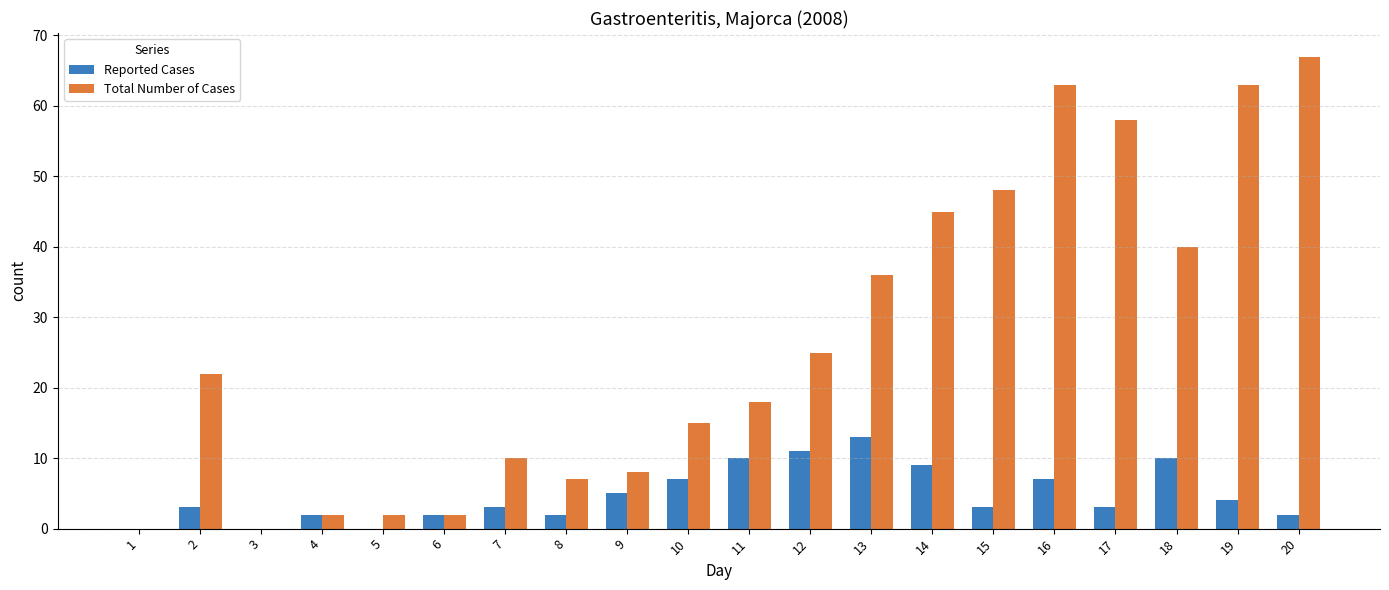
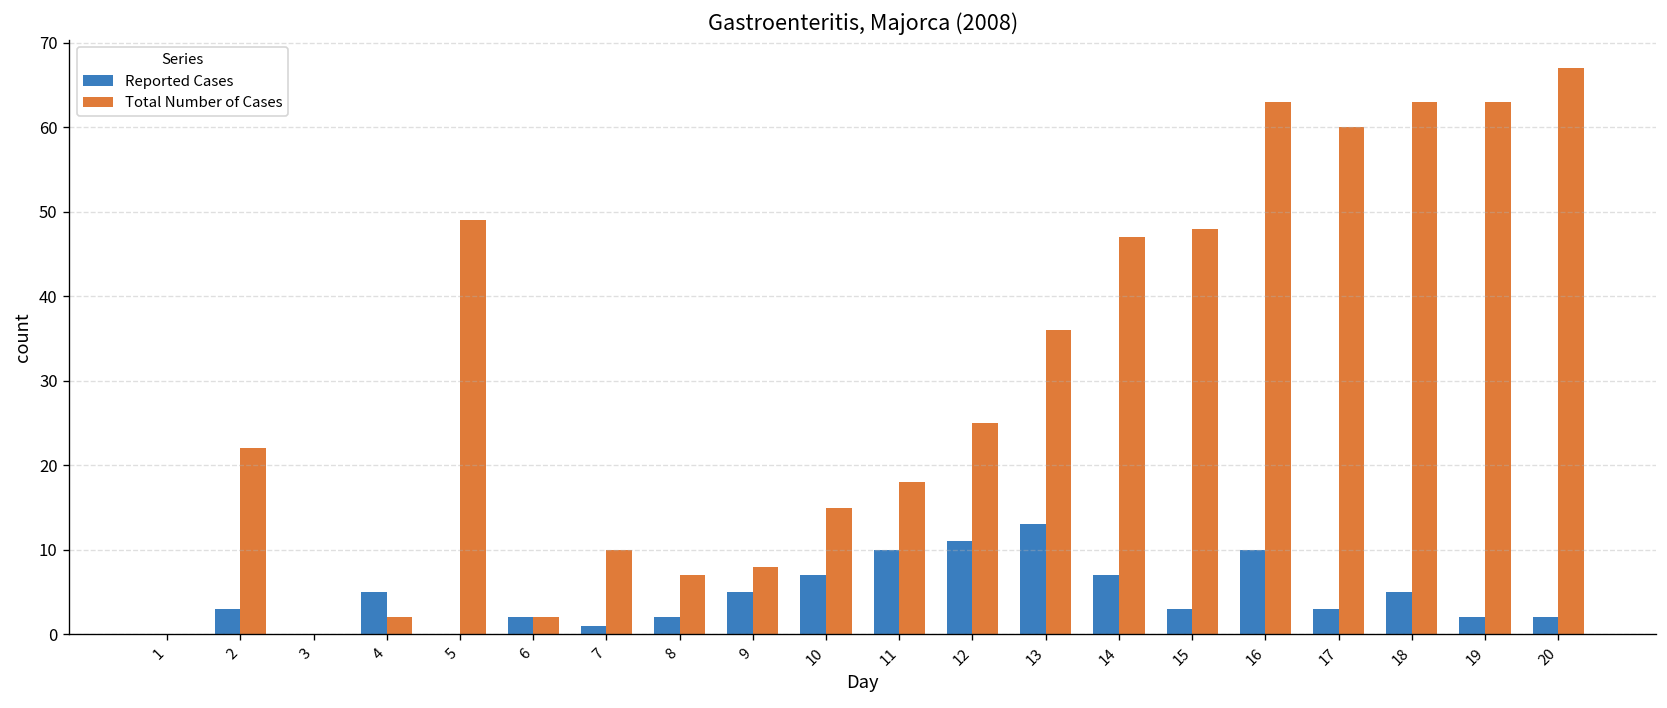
  {
    "Reported Cases": {
      "1": 0,
      "2": 3,
      "3": 0,
-     "4": 2,
+     "4": 5,
      "5": 0,
      "6": 2,
-     "7": 3,
+     "7": 1,
      "8": 2,
      "9": 5,
      "10": 7,
      "11": 10,
      "12": 11,
      "13": 13,
-     "14": 9,
+     "14": 7,
      "15": 3,
-     "16": 7,
+     "16": 10,
      "17": 3,
-     "18": 10,
-     "19": 4,
+     "18": 5,
+     "19": 2,
      "20": 2
    },
    "Total Number of Cases": {
      "1": 0,
      "2": 22,
      "3": 0,
      "4": 2,
-     "5": 2,
+     "5": 49,
      "6": 2,
      "7": 10,
      "8": 7,
      "9": 8,
      "10": 15,
      "11": 18,
      "12": 25,
      "13": 36,
-     "14": 45,
+     "14": 47,
      "15": 48,
      "16": 63,
-     "17": 58,
-     "18": 40,
+     "17": 60,
+     "18": 63,
      "19": 63,
      "20": 67
    }
  }
